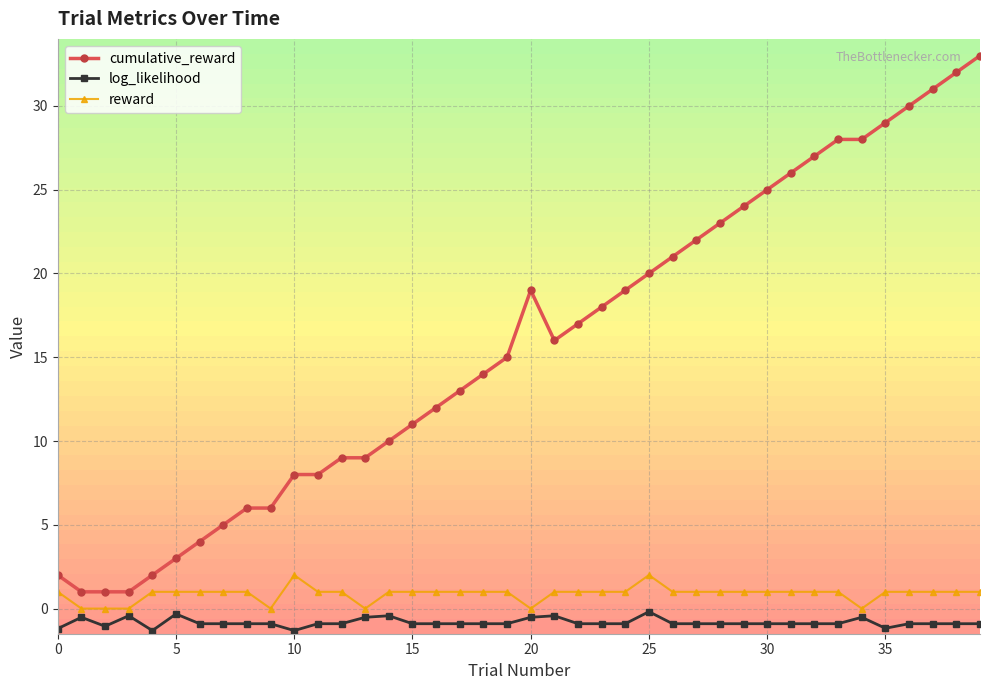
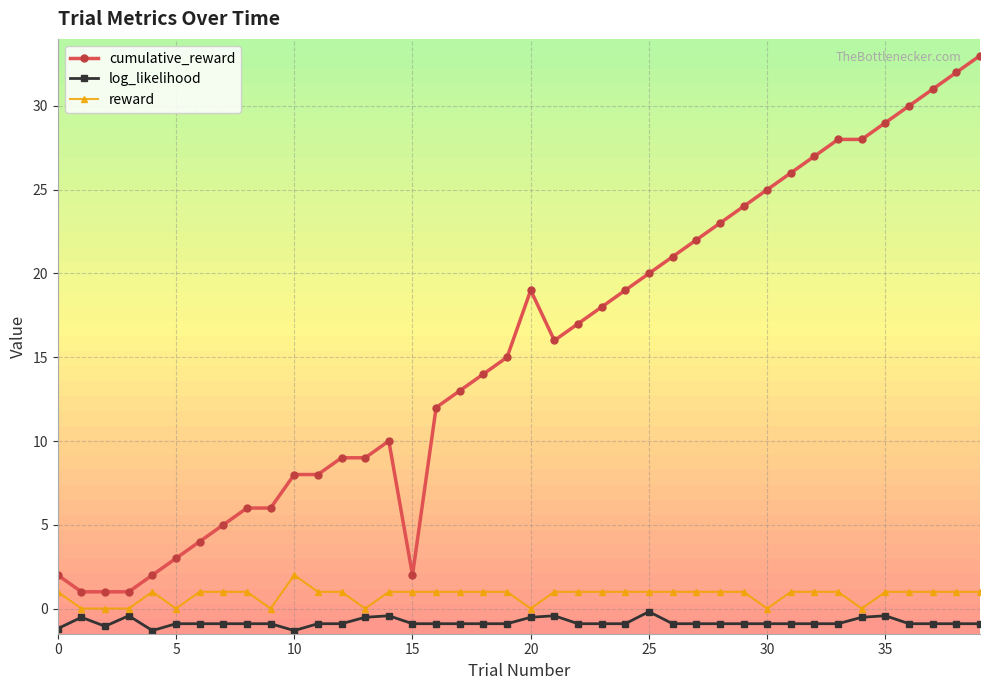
  {
    "cumulative_reward": {
      "0": 2,
      "5": 3,
      "10": 8,
-     "15": 11,
+     "15": 2,
      "20": 19,
      "25": 20,
      "30": 25,
      "35": 29
    },
    "log_likelihood": {
      "0": -1.2,
-     "5": -0.3,
+     "5": -0.9,
      "10": -1.3,
      "15": -0.9,
      "20": -0.5,
      "25": -0.2,
      "30": -0.9,
-     "35": -1.2
+     "35": -0.4
    },
    "reward": {
      "0": 1,
-     "5": 1,
+     "5": 0,
      "10": 2,
      "15": 1,
      "20": 0,
-     "25": 2,
-     "30": 1,
+     "25": 1,
+     "30": 0,
      "35": 1
    }
  }
